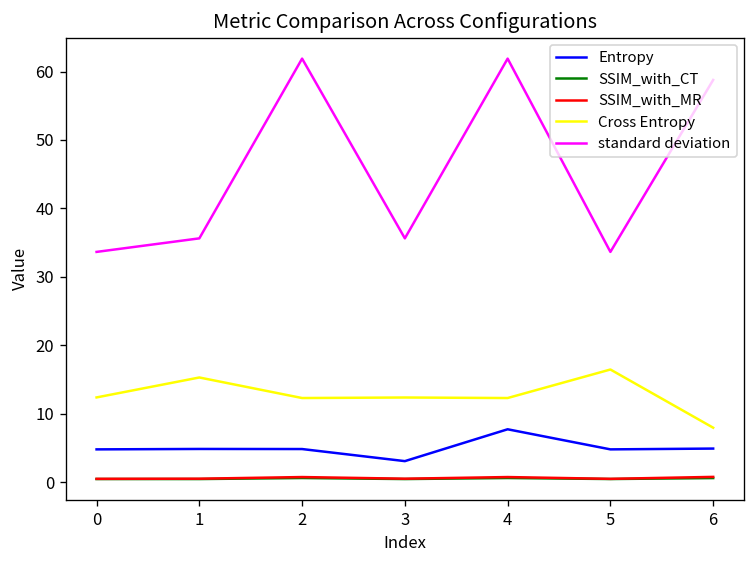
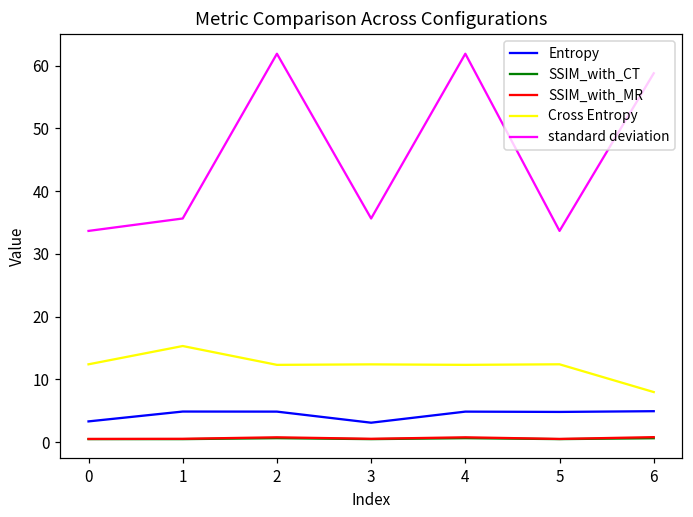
  {
    "Entropy": {
-     "0": 5,
+     "0": 3,
      "1": 5,
      "2": 5,
      "3": 3,
-     "4": 8,
+     "4": 5,
      "5": 5,
      "6": 5
    },
    "Cross Entropy": {
      "0": 12,
      "1": 15,
      "2": 12,
      "3": 12,
      "4": 12,
-     "5": 16,
+     "5": 12,
      "6": 8
    },
    "standard deviation": {
      "0": 34,
      "1": 36,
      "2": 62,
      "3": 36,
      "4": 62,
      "5": 34
    }
  }
